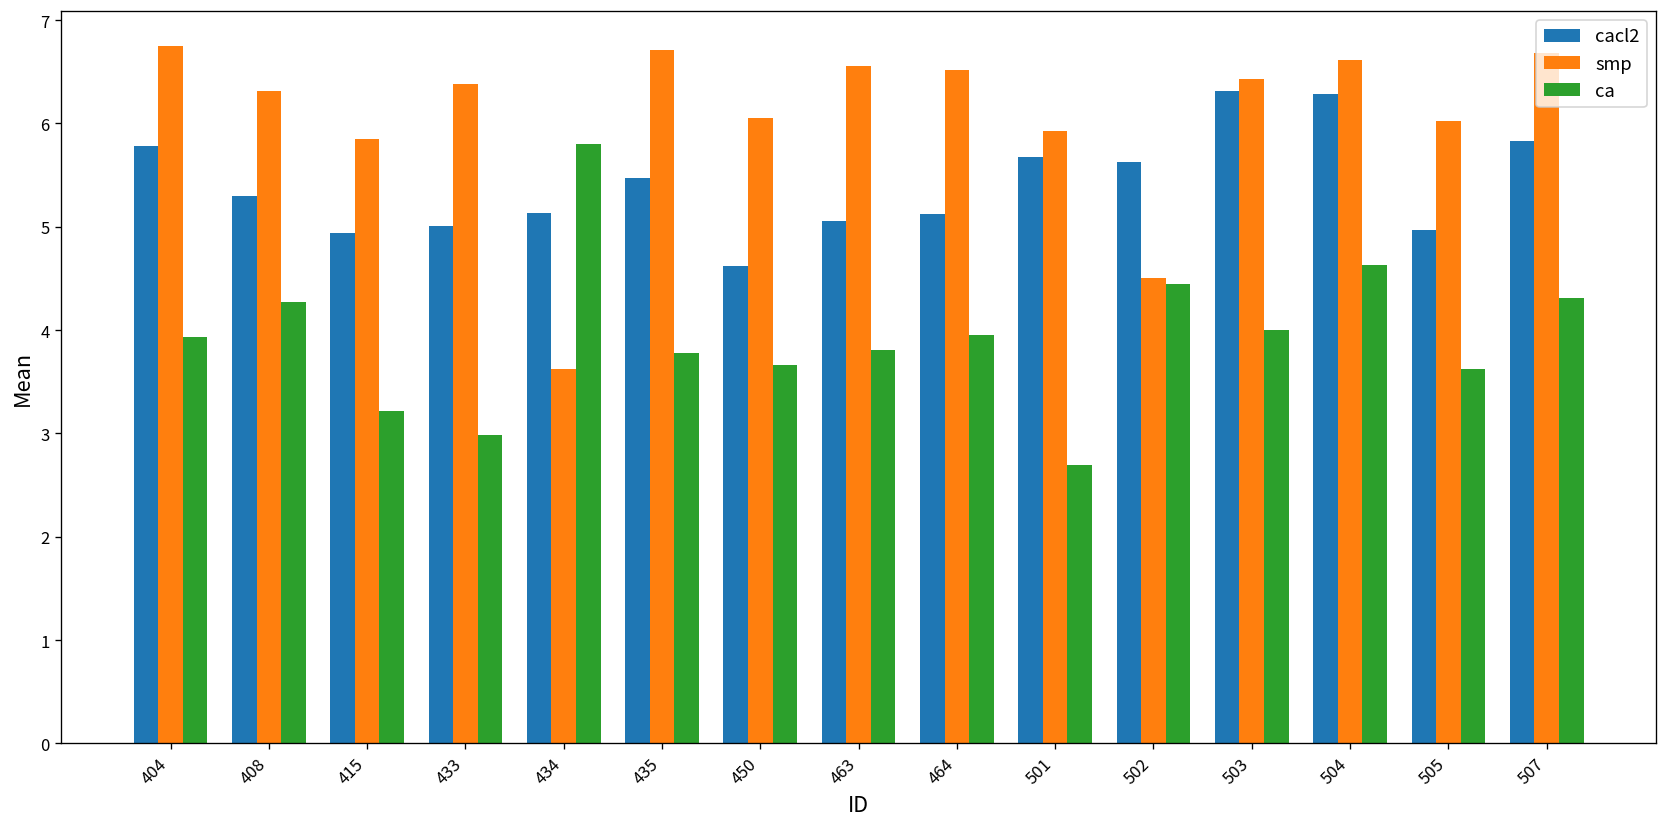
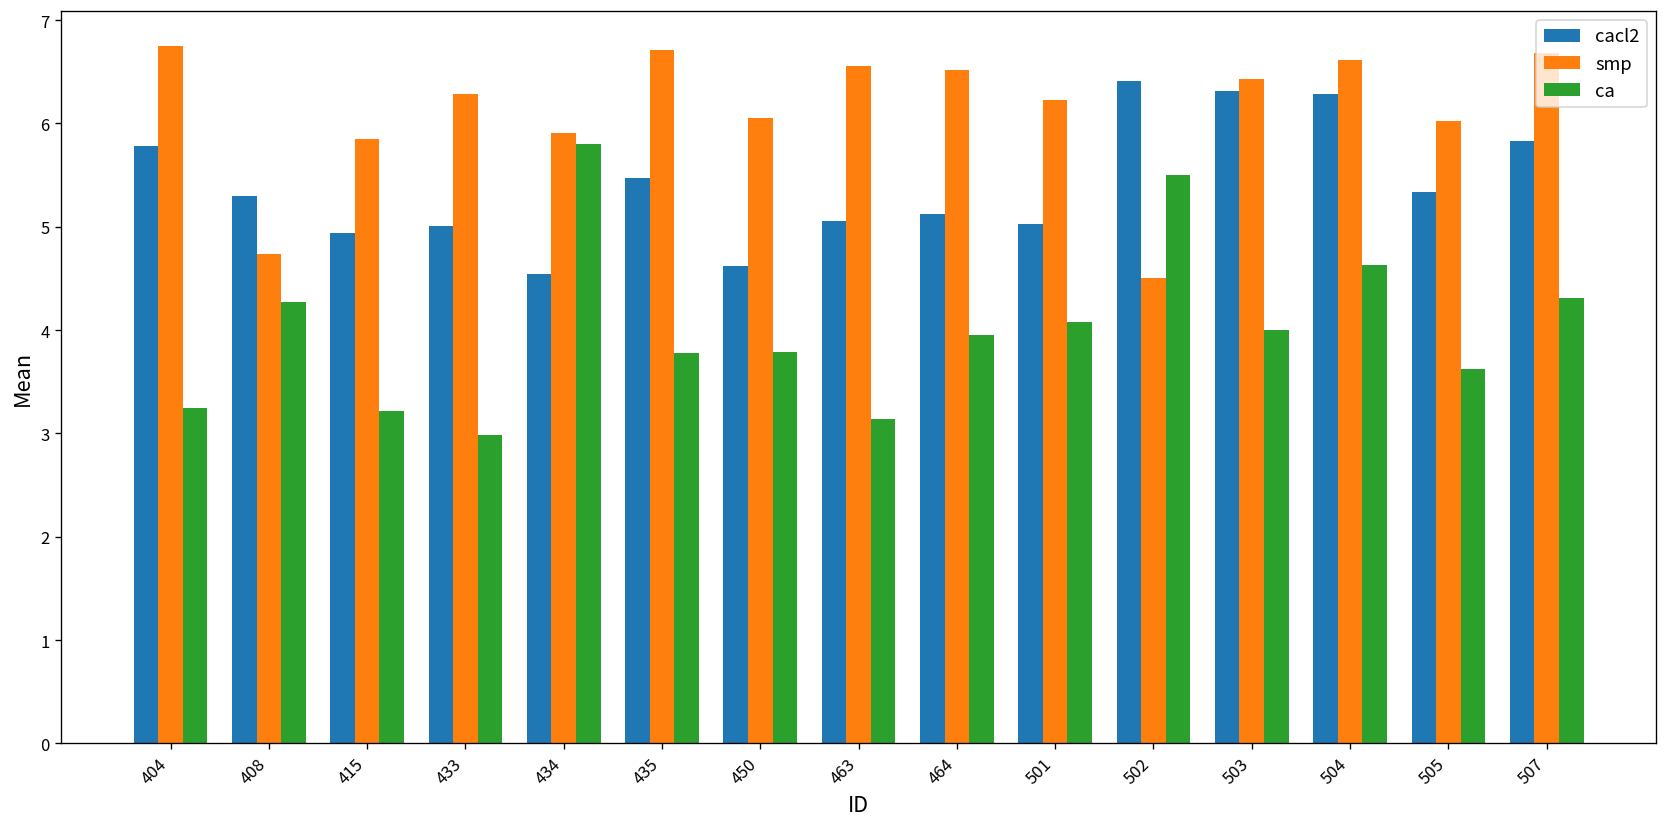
  {
    "cacl2": {
      "404": 5.8,
      "408": 5.3,
      "415": 4.9,
      "433": 5.0,
-     "434": 5.1,
+     "434": 4.5,
      "435": 5.5,
      "450": 4.6,
      "463": 5.1,
      "464": 5.1,
-     "501": 5.7,
-     "502": 5.6,
+     "501": 5.0,
+     "502": 6.4,
      "503": 6.3,
      "504": 6.3,
-     "505": 5.0,
+     "505": 5.3,
      "507": 5.8
    },
    "smp": {
      "404": 6.8,
-     "408": 6.3,
+     "408": 4.7,
      "415": 5.9,
-     "433": 6.4,
-     "434": 3.6,
+     "433": 6.3,
+     "434": 5.9,
      "435": 6.7,
      "450": 6.1,
      "463": 6.6,
      "464": 6.5,
-     "501": 5.9,
+     "501": 6.2,
      "502": 4.5,
      "503": 6.4,
      "504": 6.6,
      "505": 6.0
    },
    "ca": {
-     "404": 3.9,
+     "404": 3.3,
      "408": 4.3,
      "415": 3.2,
      "433": 3.0,
      "434": 5.8,
      "435": 3.8,
-     "450": 3.7,
-     "463": 3.8,
+     "450": 3.8,
+     "463": 3.1,
      "464": 4.0,
-     "501": 2.7,
-     "502": 4.5,
+     "501": 4.1,
+     "502": 5.5,
      "503": 4.0,
      "504": 4.6,
      "505": 3.6,
      "507": 4.3
    }
  }
